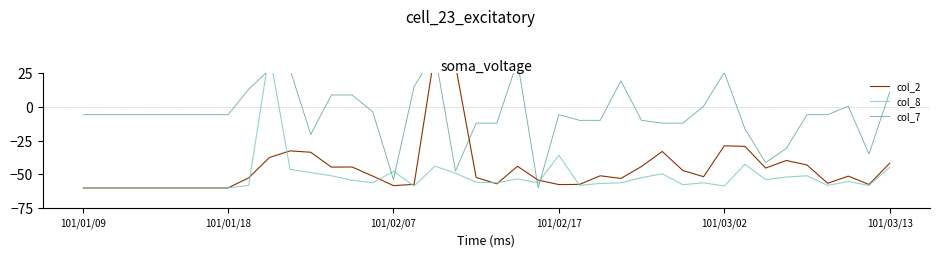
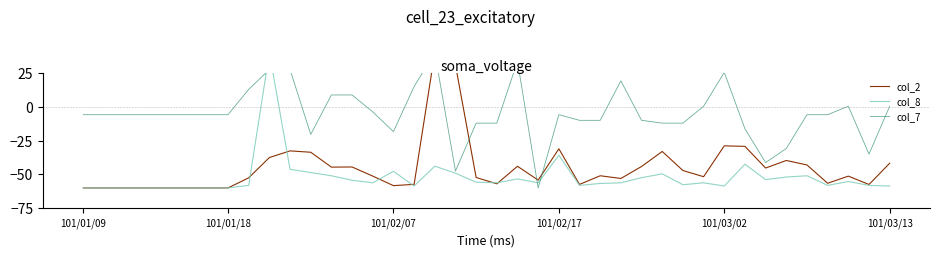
  {
    "col_2": {
      "101/02/07": -58,
-     "101/02/17": -58,
+     "101/02/17": -31,
      "101/03/02": -29,
      "101/03/13": -42
    },
    "col_8": {
      "101/02/07": -48,
      "101/02/17": -36,
      "101/03/02": -59,
-     "101/03/13": -45
+     "101/03/13": -59
    },
    "col_7": {
      "101/01/09": -6,
      "101/01/18": -6,
-     "101/02/07": -54,
+     "101/02/07": -18,
      "101/02/17": -6,
      "101/03/02": 25,
-     "101/03/13": 11
+     "101/03/13": 0
    }
  }
